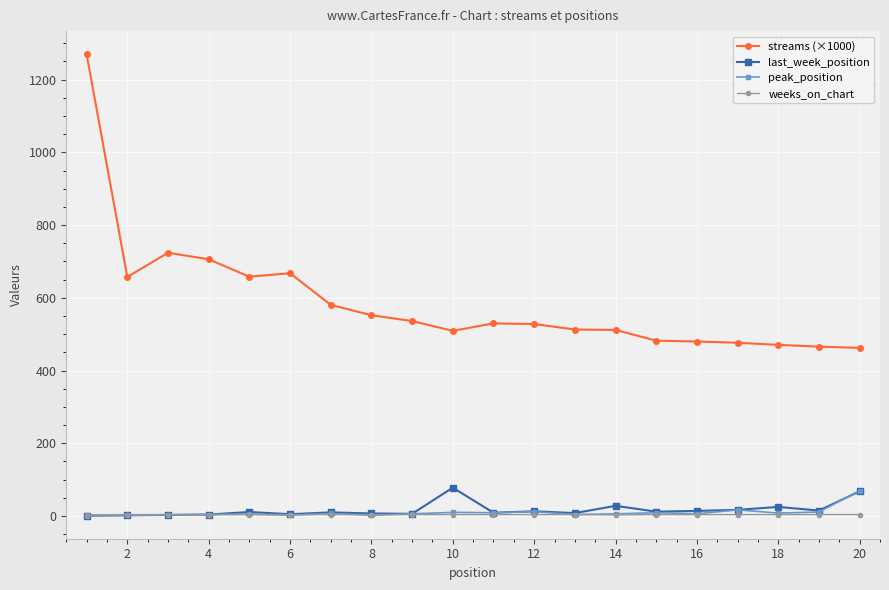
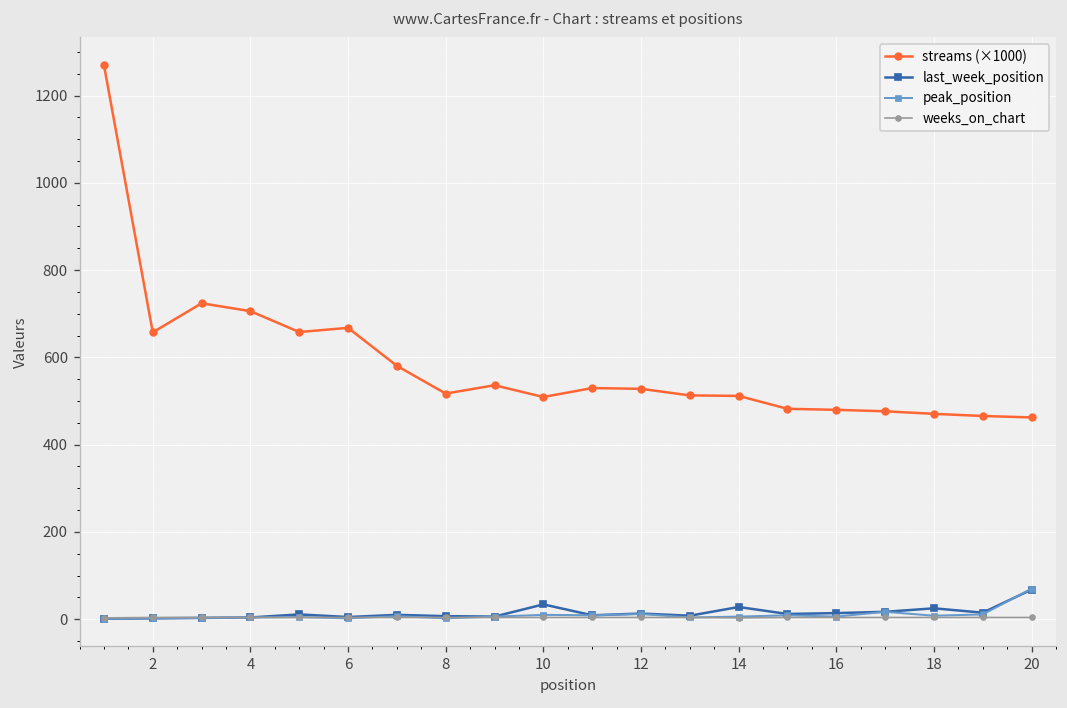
  {
    "streams (×1000)": {
      "2": 660,
      "4": 710,
      "6": 670,
-     "8": 550,
+     "8": 520,
      "10": 510,
      "12": 530,
      "14": 510,
      "16": 480,
      "18": 470,
      "20": 460
    },
    "last_week_position": {
-     "10": 80,
+     "10": 30,
      "14": 30,
      "16": 10,
      "18": 30
    },
    "weeks_on_chart": {
      "12": 0,
      "20": 0
    }
  }
